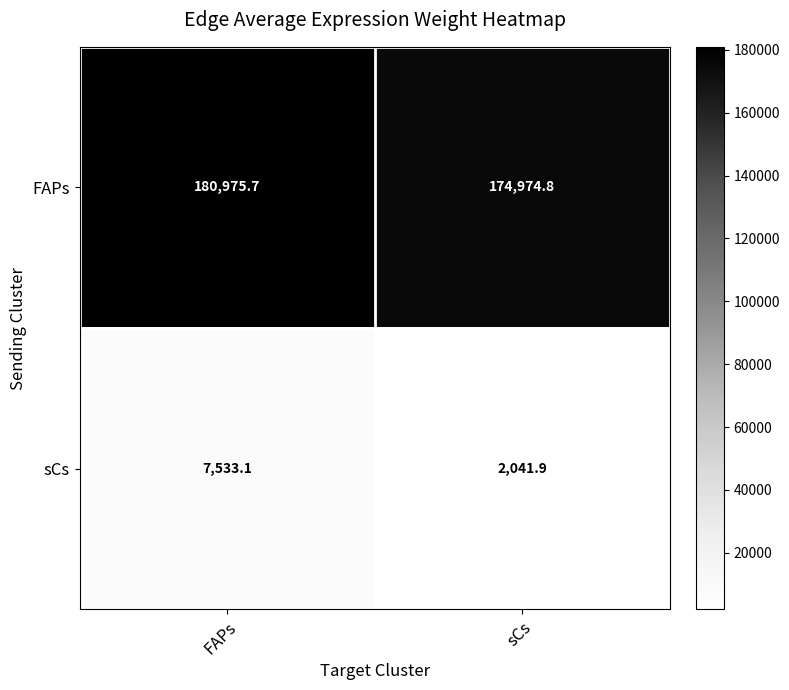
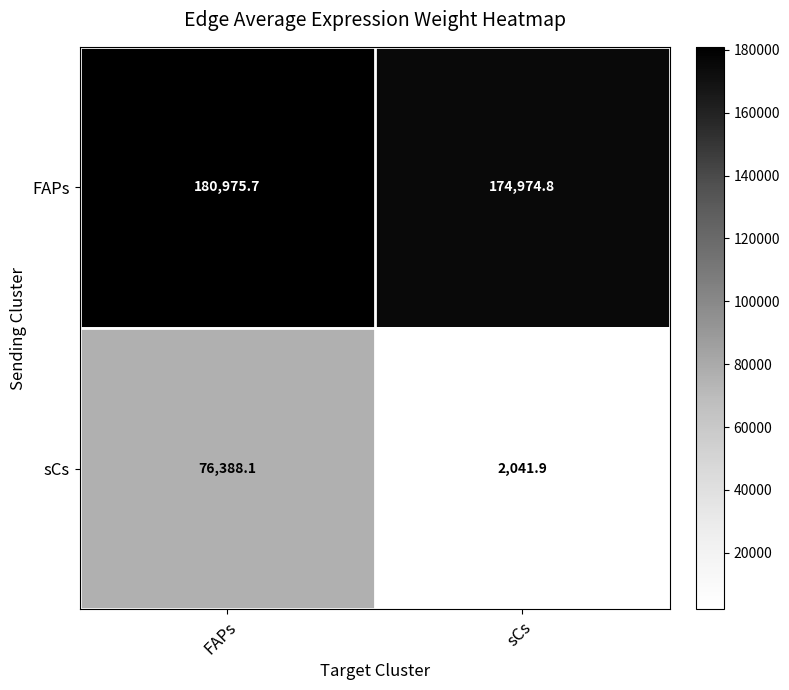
  {
    "FAPs": {
      "FAPs": "180,975.7",
      "sCs": "174,974.8"
    },
    "sCs": {
-     "FAPs": "7,533.1",
+     "FAPs": "76,388.1",
      "sCs": "2,041.9"
    }
  }
